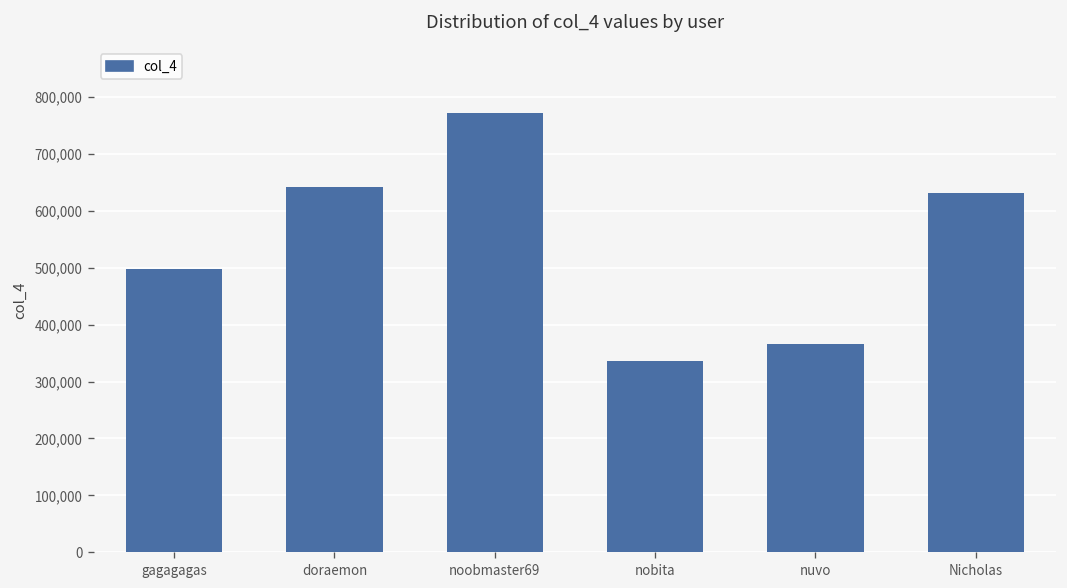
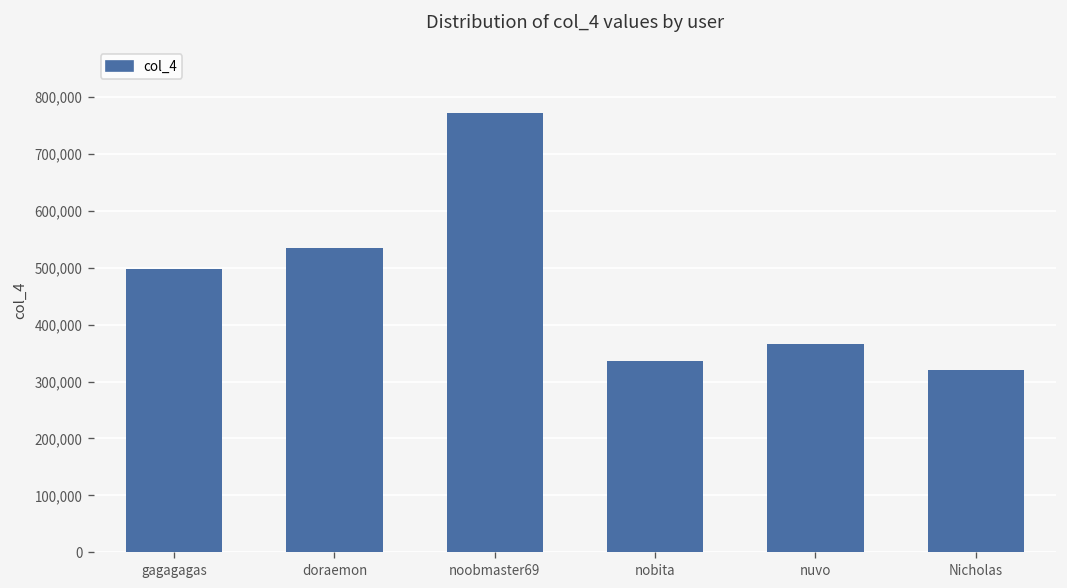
  {
    "gagagagas": "500,000",
-   "doraemon": "640,000",
+   "doraemon": "530,000",
    "noobmaster69": "770,000",
    "nobita": "340,000",
    "nuvo": "370,000",
-   "Nicholas": "630,000"
+   "Nicholas": "320,000"
  }
